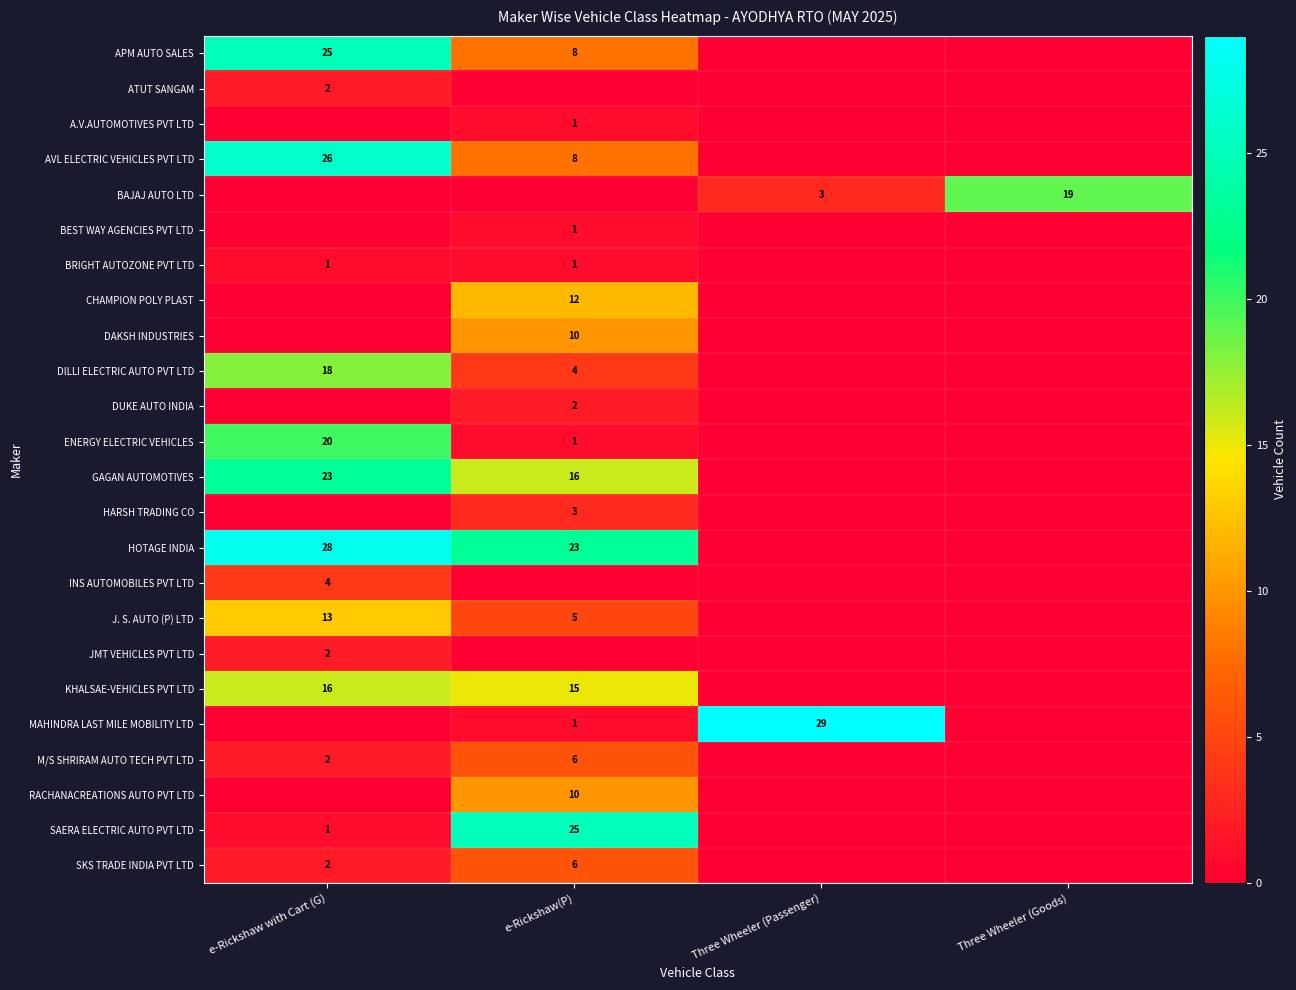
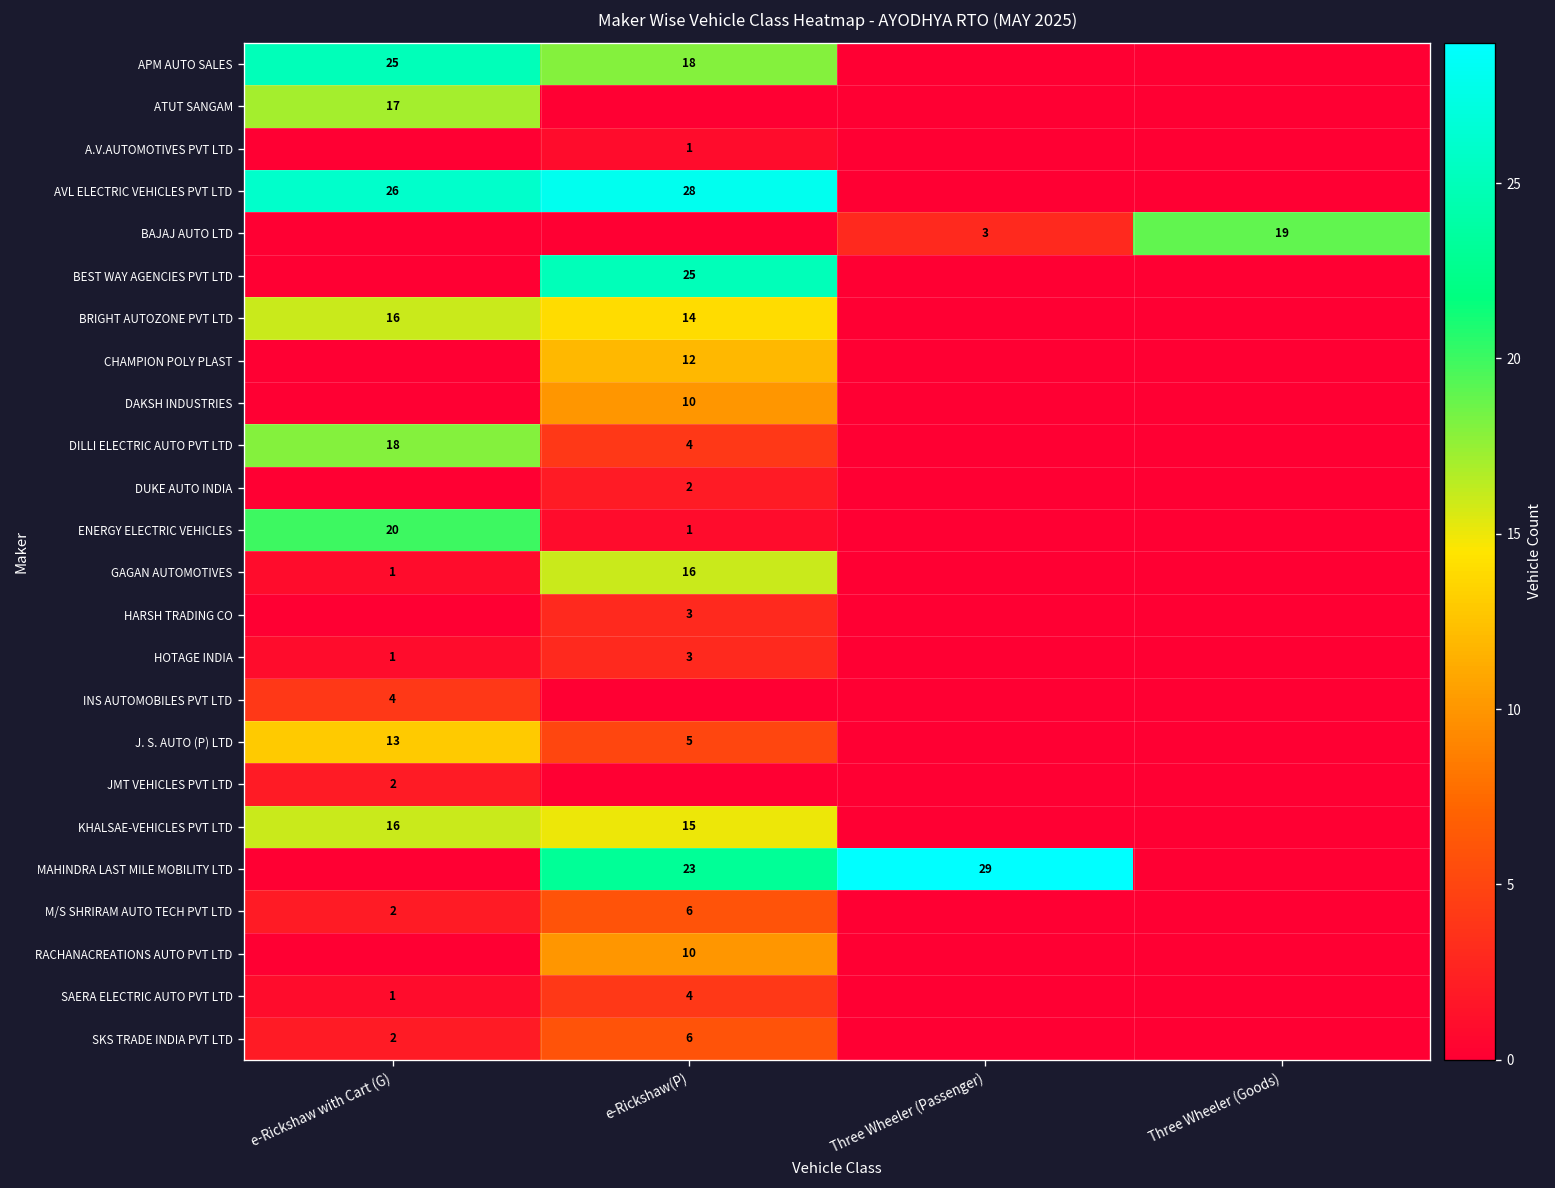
  {
    "APM AUTO SALES": {
      "e-Rickshaw with Cart (G)": 25,
-     "e-Rickshaw(P)": 8
+     "e-Rickshaw(P)": 18
    },
    "ATUT SANGAM": {
-     "e-Rickshaw with Cart (G)": 2
+     "e-Rickshaw with Cart (G)": 17
    },
    "A.V.AUTOMOTIVES PVT LTD": {
      "e-Rickshaw(P)": 1
    },
    "AVL ELECTRIC VEHICLES PVT LTD": {
      "e-Rickshaw with Cart (G)": 26,
-     "e-Rickshaw(P)": 8
+     "e-Rickshaw(P)": 28
    },
    "BAJAJ AUTO LTD": {
      "Three Wheeler (Passenger)": 3,
      "Three Wheeler (Goods)": 19
    },
    "BEST WAY AGENCIES PVT LTD": {
-     "e-Rickshaw(P)": 1
+     "e-Rickshaw(P)": 25
    },
    "BRIGHT AUTOZONE PVT LTD": {
-     "e-Rickshaw with Cart (G)": 1,
-     "e-Rickshaw(P)": 1
+     "e-Rickshaw with Cart (G)": 16,
+     "e-Rickshaw(P)": 14
    },
    "CHAMPION POLY PLAST": {
      "e-Rickshaw(P)": 12
    },
    "DAKSH INDUSTRIES": {
      "e-Rickshaw(P)": 10
    },
    "DILLI ELECTRIC AUTO PVT LTD": {
      "e-Rickshaw with Cart (G)": 18,
      "e-Rickshaw(P)": 4
    },
    "DUKE AUTO INDIA": {
      "e-Rickshaw(P)": 2
    },
    "ENERGY ELECTRIC VEHICLES": {
      "e-Rickshaw with Cart (G)": 20,
      "e-Rickshaw(P)": 1
    },
    "GAGAN AUTOMOTIVES": {
-     "e-Rickshaw with Cart (G)": 23,
+     "e-Rickshaw with Cart (G)": 1,
      "e-Rickshaw(P)": 16
    },
    "HARSH TRADING CO": {
      "e-Rickshaw(P)": 3
    },
    "HOTAGE INDIA": {
-     "e-Rickshaw with Cart (G)": 28,
-     "e-Rickshaw(P)": 23
+     "e-Rickshaw with Cart (G)": 1,
+     "e-Rickshaw(P)": 3
    },
    "INS AUTOMOBILES PVT LTD": {
      "e-Rickshaw with Cart (G)": 4
    },
    "J. S. AUTO (P) LTD": {
      "e-Rickshaw with Cart (G)": 13,
      "e-Rickshaw(P)": 5
    },
    "JMT VEHICLES PVT LTD": {
      "e-Rickshaw with Cart (G)": 2
    },
    "KHALSAE-VEHICLES PVT LTD": {
      "e-Rickshaw with Cart (G)": 16,
      "e-Rickshaw(P)": 15
    },
    "MAHINDRA LAST MILE MOBILITY LTD": {
-     "e-Rickshaw(P)": 1,
+     "e-Rickshaw(P)": 23,
      "Three Wheeler (Passenger)": 29
    },
    "M/S SHRIRAM AUTO TECH PVT LTD": {
      "e-Rickshaw with Cart (G)": 2,
      "e-Rickshaw(P)": 6
    },
    "RACHANACREATIONS AUTO PVT LTD": {
      "e-Rickshaw(P)": 10
    },
    "SAERA ELECTRIC AUTO PVT LTD": {
      "e-Rickshaw with Cart (G)": 1,
-     "e-Rickshaw(P)": 25
+     "e-Rickshaw(P)": 4
    },
    "SKS TRADE INDIA PVT LTD": {
      "e-Rickshaw with Cart (G)": 2,
      "e-Rickshaw(P)": 6
    }
  }
